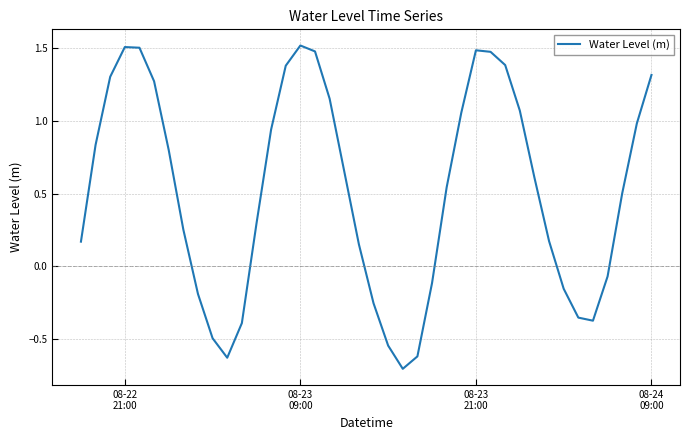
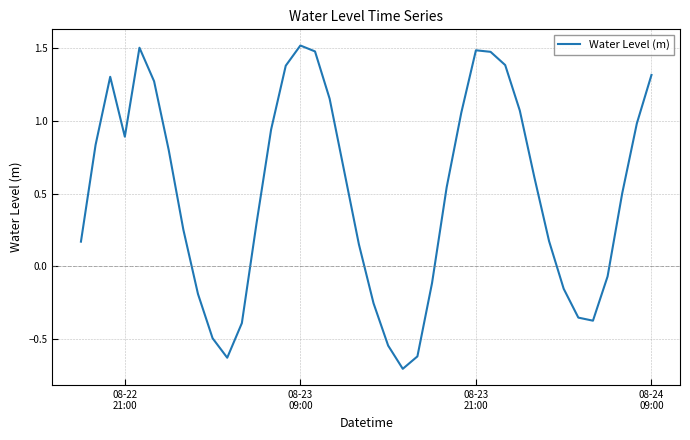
  {
-   "08-22 21:00": 1.50,
+   "08-22 21:00": 0.89,
    "08-23 09:00": 1.52,
    "08-23 21:00": 1.48,
    "08-24 09:00": 1.31
  }
